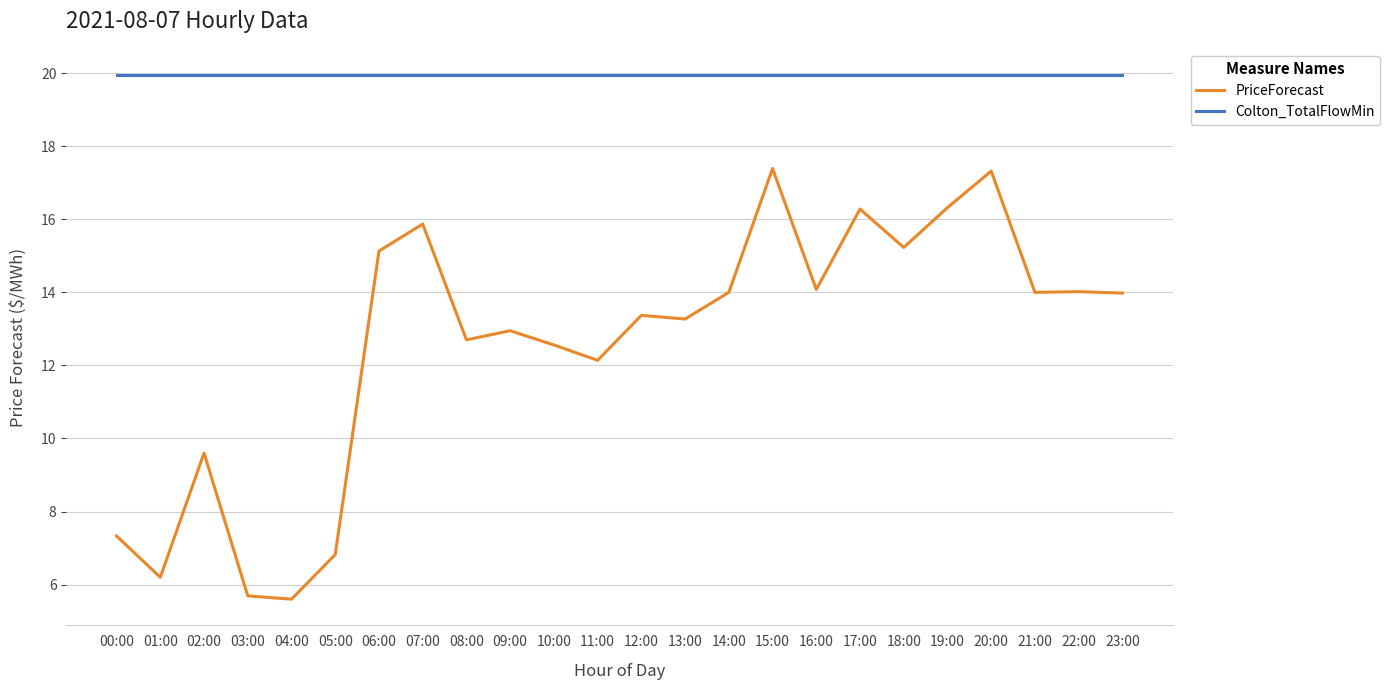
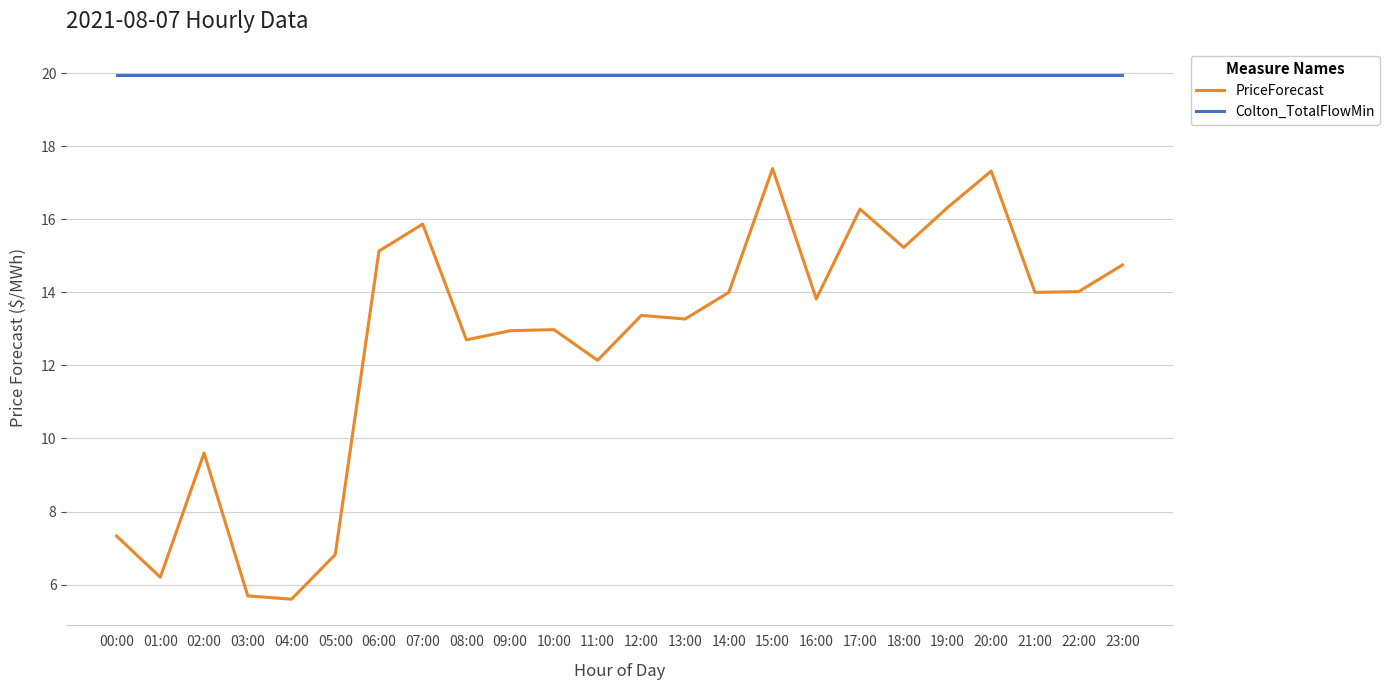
  {
    "PriceForecast": {
      "00:00": 7.3,
      "01:00": 6.2,
      "02:00": 9.6,
      "03:00": 5.7,
      "04:00": 5.6,
      "05:00": 6.8,
      "06:00": 15.1,
      "07:00": 15.9,
      "08:00": 12.7,
      "09:00": 13.0,
-     "10:00": 12.6,
+     "10:00": 13.0,
      "11:00": 12.1,
      "12:00": 13.4,
      "13:00": 13.3,
      "14:00": 14.0,
      "15:00": 17.4,
-     "16:00": 14.1,
+     "16:00": 13.8,
      "17:00": 16.3,
      "18:00": 15.2,
      "19:00": 16.3,
      "20:00": 17.3,
      "21:00": 14.0,
      "22:00": 14.0,
-     "23:00": 14.0
+     "23:00": 14.8
    },
    "Colton_TotalFlowMin": {
      "00:00": 20.0,
      "01:00": 20.0,
      "02:00": 20.0,
      "03:00": 20.0,
      "04:00": 20.0,
      "05:00": 20.0,
      "06:00": 20.0,
      "07:00": 20.0,
      "08:00": 20.0,
      "09:00": 20.0,
      "10:00": 20.0,
      "11:00": 20.0,
      "12:00": 20.0,
      "13:00": 20.0,
      "14:00": 20.0,
      "15:00": 20.0,
      "16:00": 20.0,
      "17:00": 20.0,
      "18:00": 20.0,
      "19:00": 20.0,
      "20:00": 20.0,
      "21:00": 20.0,
      "22:00": 20.0,
      "23:00": 20.0
    }
  }
